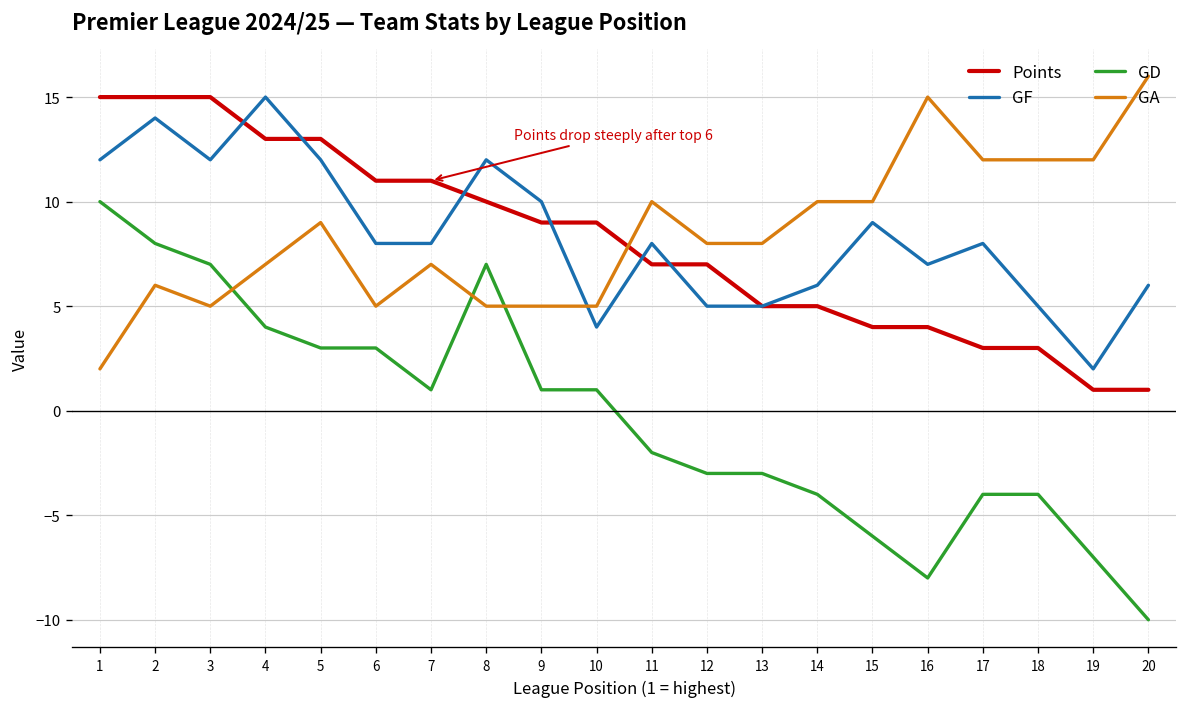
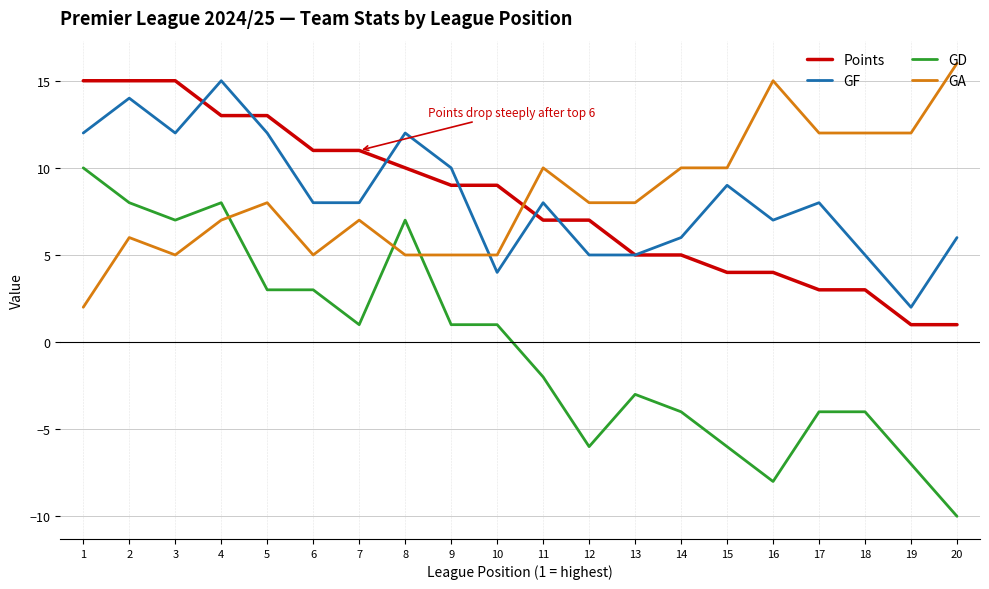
  {
    "Points": {
      "1": 15,
      "2": 15,
      "3": 15,
      "4": 13,
      "5": 13,
      "6": 11,
      "7": 11,
      "8": 10,
      "9": 9,
      "10": 9,
      "11": 7,
      "12": 7,
      "14": 5,
      "15": 4,
      "16": 4,
      "17": 3,
      "18": 3,
      "19": 1,
      "20": 1
    },
    "GF": {
      "1": 12,
      "2": 14,
      "3": 12,
      "4": 15,
      "5": 12,
      "6": 8,
      "7": 8,
      "9": 10,
      "10": 4,
      "11": 8,
      "12": 5,
      "14": 6,
      "15": 9,
      "16": 7,
      "17": 8,
      "18": 5,
      "19": 2,
      "20": 6
    },
    "GD": {
      "1": 10,
      "2": 8,
      "3": 7,
-     "4": 4,
+     "4": 8,
      "5": 3,
      "6": 3,
      "7": 1,
      "8": 7,
      "9": 1,
      "10": 1,
      "11": -2,
-     "12": -3,
+     "12": -6,
      "13": -3,
      "14": -4,
      "15": -6,
      "16": -8,
      "17": -4,
      "18": -4,
      "19": -7,
      "20": -10
    },
    "GA": {
      "1": 2,
      "2": 6,
      "3": 5,
      "4": 7,
-     "5": 9,
+     "5": 8,
      "6": 5,
      "7": 7,
      "8": 5,
      "9": 5,
      "10": 5,
      "11": 10,
      "12": 8,
      "13": 8,
      "14": 10,
      "15": 10,
      "16": 15,
      "17": 12,
      "18": 12,
      "19": 12,
      "20": 16
    }
  }
